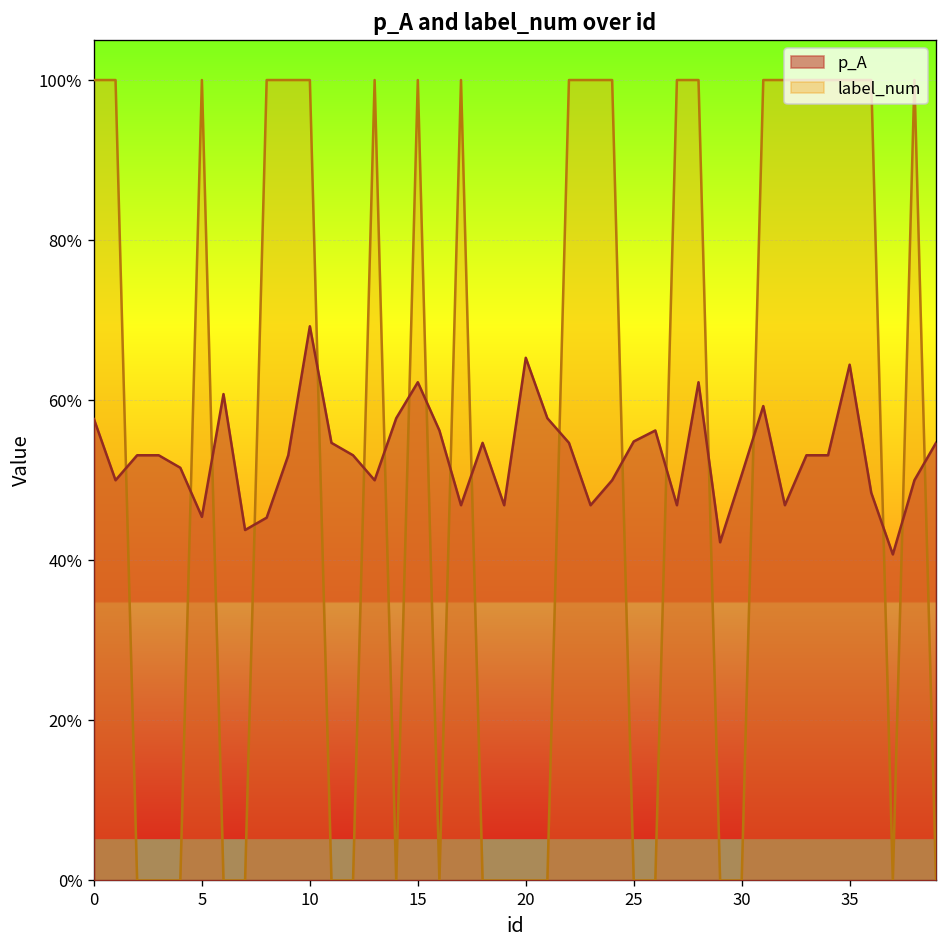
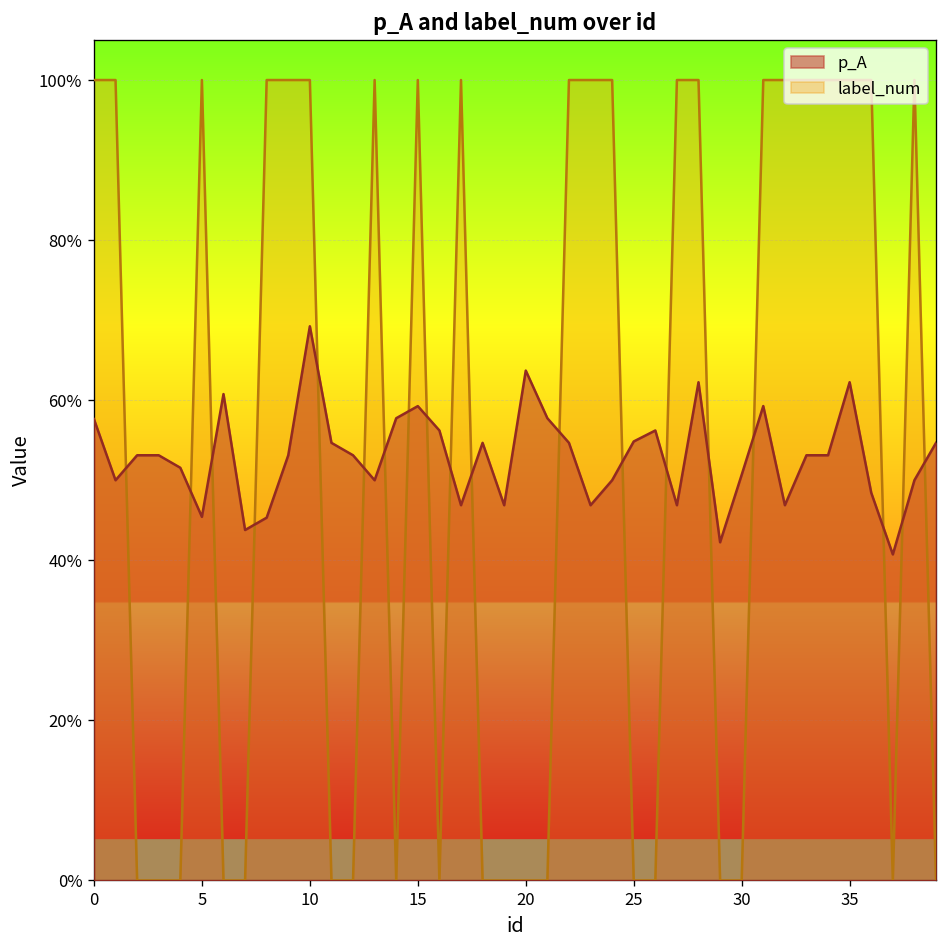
  {
    "p_A": {
      "0": "58%",
      "5": "45%",
      "10": "69%",
-     "15": "62%",
-     "20": "65%",
+     "15": "59%",
+     "20": "64%",
      "25": "55%",
      "30": "51%",
-     "35": "64%"
+     "35": "62%"
    },
    "label_num": {
      "0": "100%",
      "5": "100%",
      "10": "100%",
      "15": "100%"
    }
  }
